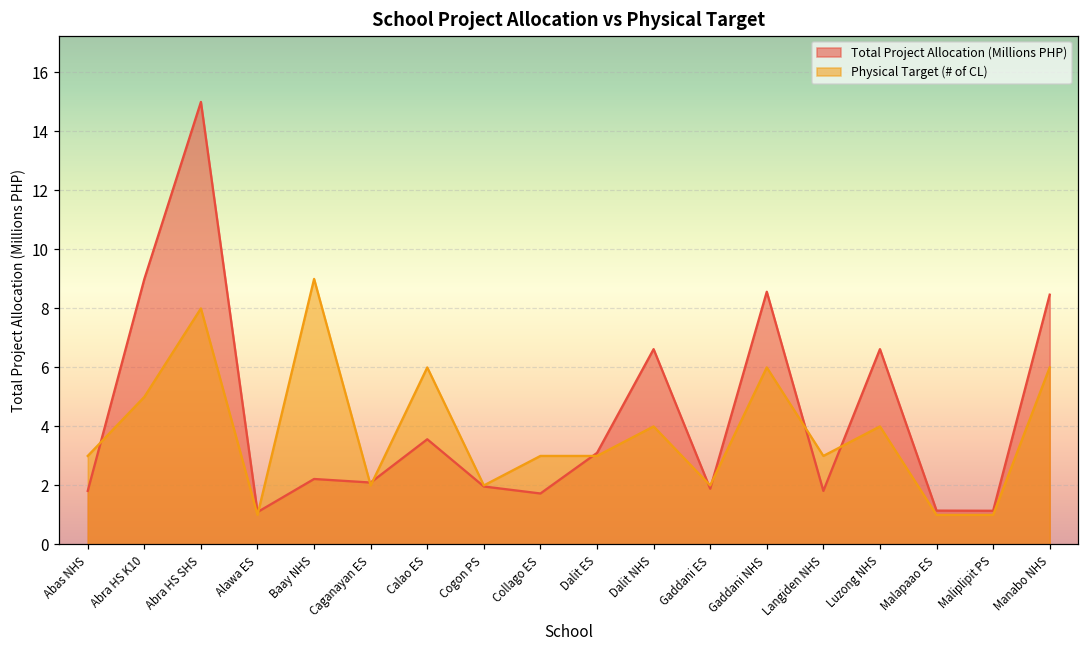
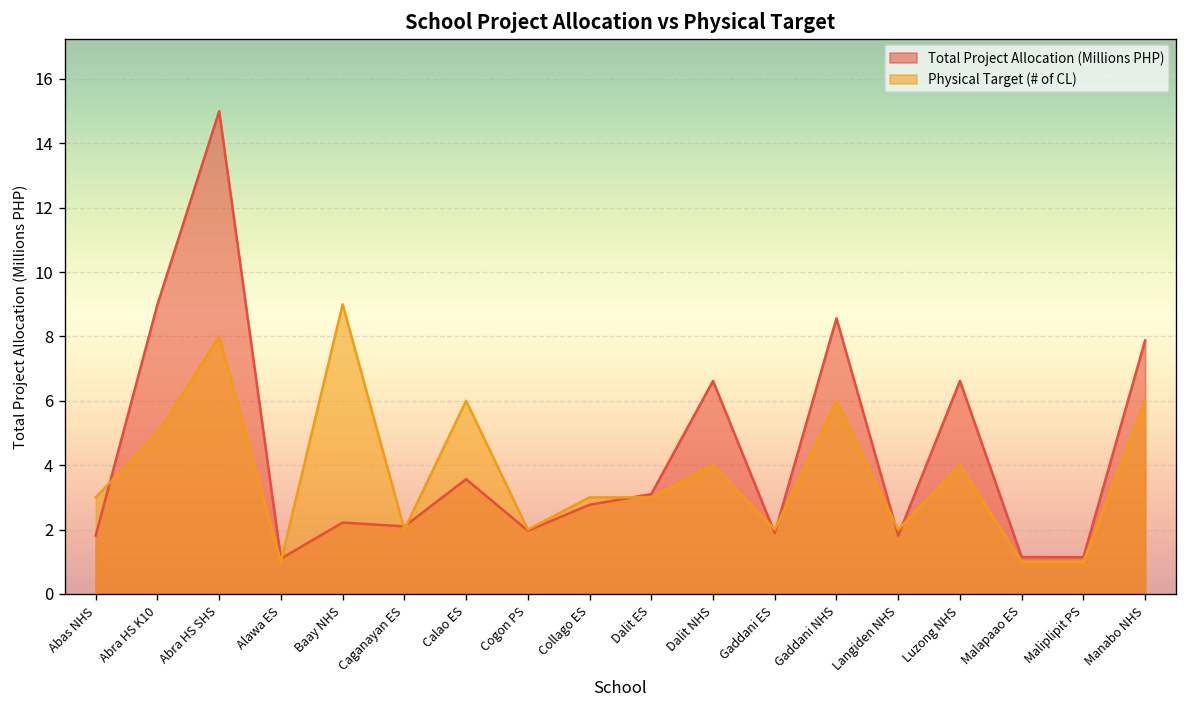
  {
    "Total Project Allocation (Millions PHP)": {
      "Abas NHS": 1.8,
      "Abra HS K10": 9.0,
      "Abra HS SHS": 15.0,
      "Alawa ES": 1.1,
      "Baay NHS": 2.2,
      "Caganayan ES": 2.1,
      "Calao ES": 3.6,
-     "Collago ES": 1.7,
+     "Collago ES": 2.8,
      "Dalit ES": 3.1,
      "Dalit NHS": 6.6,
      "Gaddani ES": 1.9,
      "Gaddani NHS": 8.6,
      "Langiden NHS": 1.8,
      "Luzong NHS": 6.6,
      "Malapaao ES": 1.1,
      "Maliplipit PS": 1.1,
-     "Manabo NHS": 8.5
+     "Manabo NHS": 7.9
    },
    "Physical Target (# of CL)": {
      "Abas NHS": 3,
      "Abra HS K10": 5,
      "Abra HS SHS": 8,
      "Alawa ES": 1,
      "Baay NHS": 9,
      "Caganayan ES": 2,
      "Calao ES": 6,
      "Collago ES": 3,
      "Dalit ES": 3,
      "Dalit NHS": 4,
      "Gaddani ES": 2,
      "Gaddani NHS": 6,
-     "Langiden NHS": 3,
+     "Langiden NHS": 2,
      "Luzong NHS": 4,
      "Malapaao ES": 1,
      "Maliplipit PS": 1,
      "Manabo NHS": 6
    }
  }
